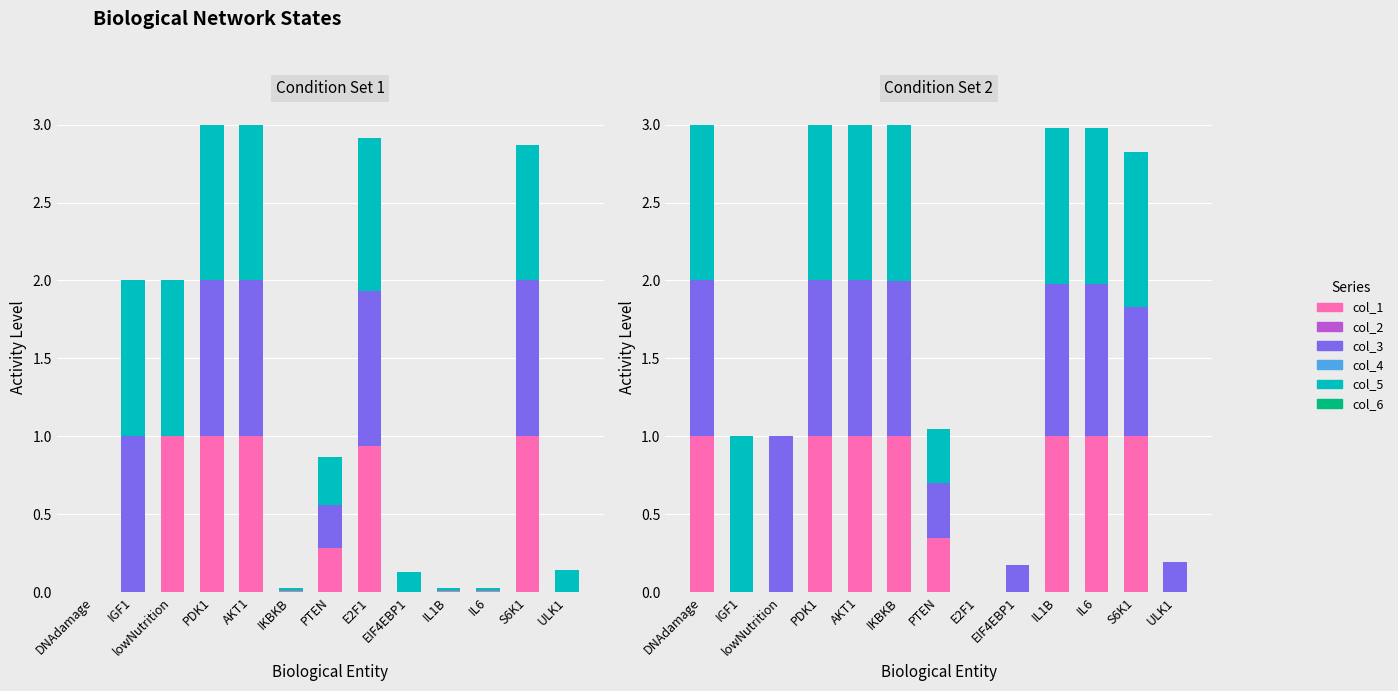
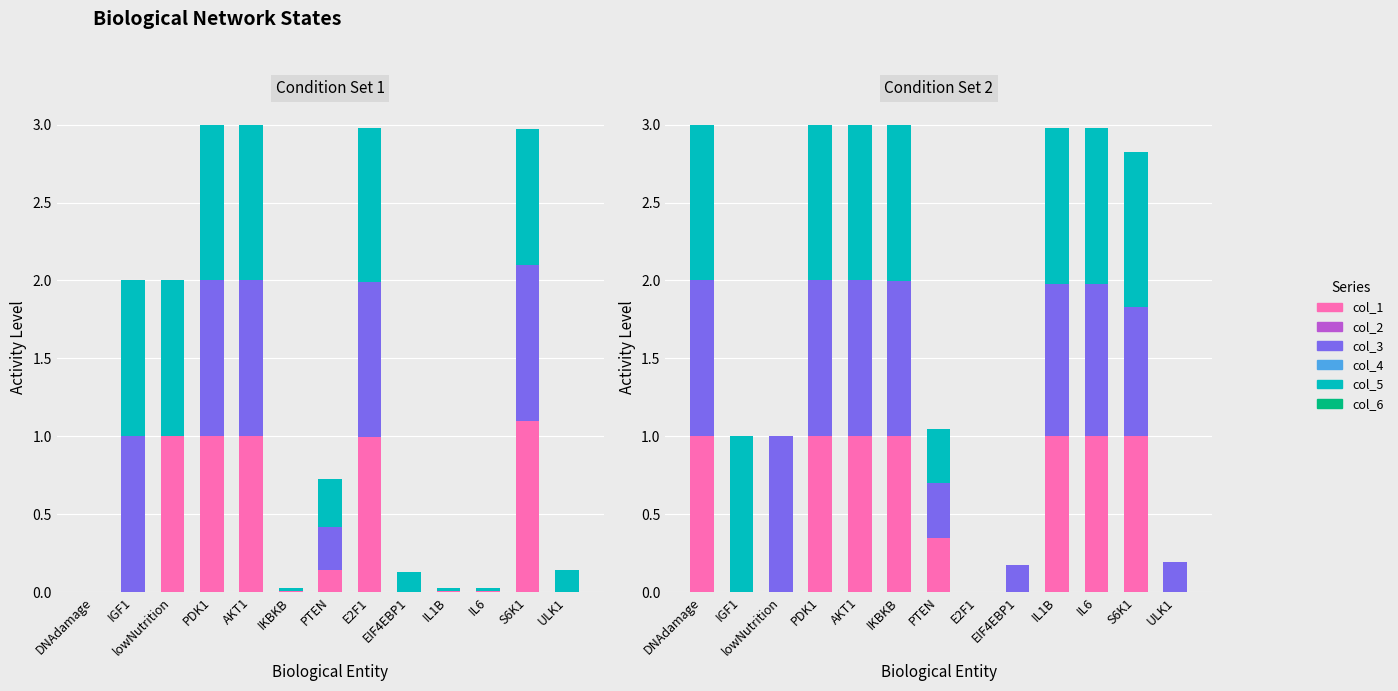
  {
    "Condition Set 1": {
      "col_1": {
        "DNAdamage": 0.00,
        "IGF1": 0.00,
        "lowNutrition": 1.00,
        "PDK1": 1.00,
        "AKT1": 1.00,
-       "PTEN": 0.28,
-       "E2F1": 0.94,
+       "PTEN": 0.14,
+       "E2F1": 1.00,
        "EIF4EBP1": 0.00,
-       "S6K1": 1.0,
+       "S6K1": 1.1,
        "ULK1": 0.00
      }
    }
  }
